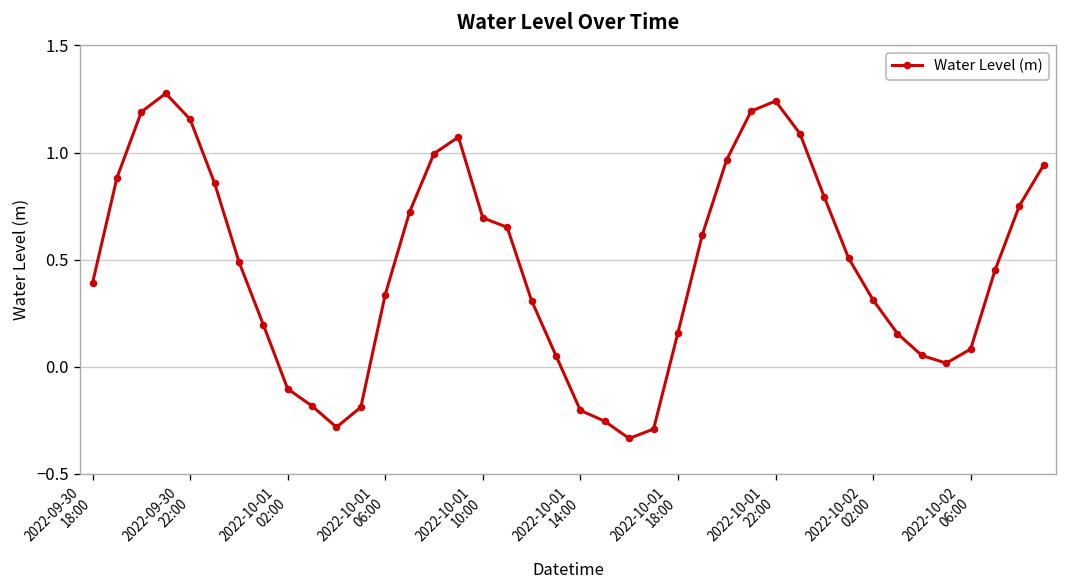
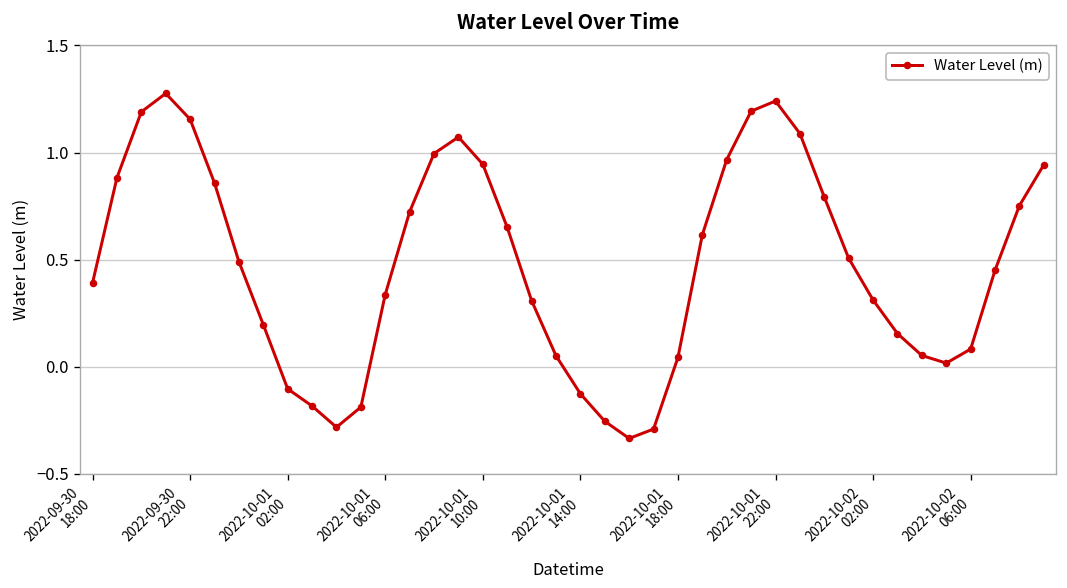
  {
    "2022-09-30 18:00": 0.39,
    "2022-09-30 22:00": 1.16,
    "2022-10-01 02:00": -0.10,
    "2022-10-01 06:00": 0.34,
-   "2022-10-01 10:00": 0.70,
-   "2022-10-01 14:00": -0.20,
-   "2022-10-01 18:00": 0.16,
+   "2022-10-01 10:00": 0.95,
+   "2022-10-01 14:00": -0.13,
+   "2022-10-01 18:00": 0.04,
    "2022-10-01 22:00": 1.24,
    "2022-10-02 02:00": 0.31,
    "2022-10-02 06:00": 0.08
  }
